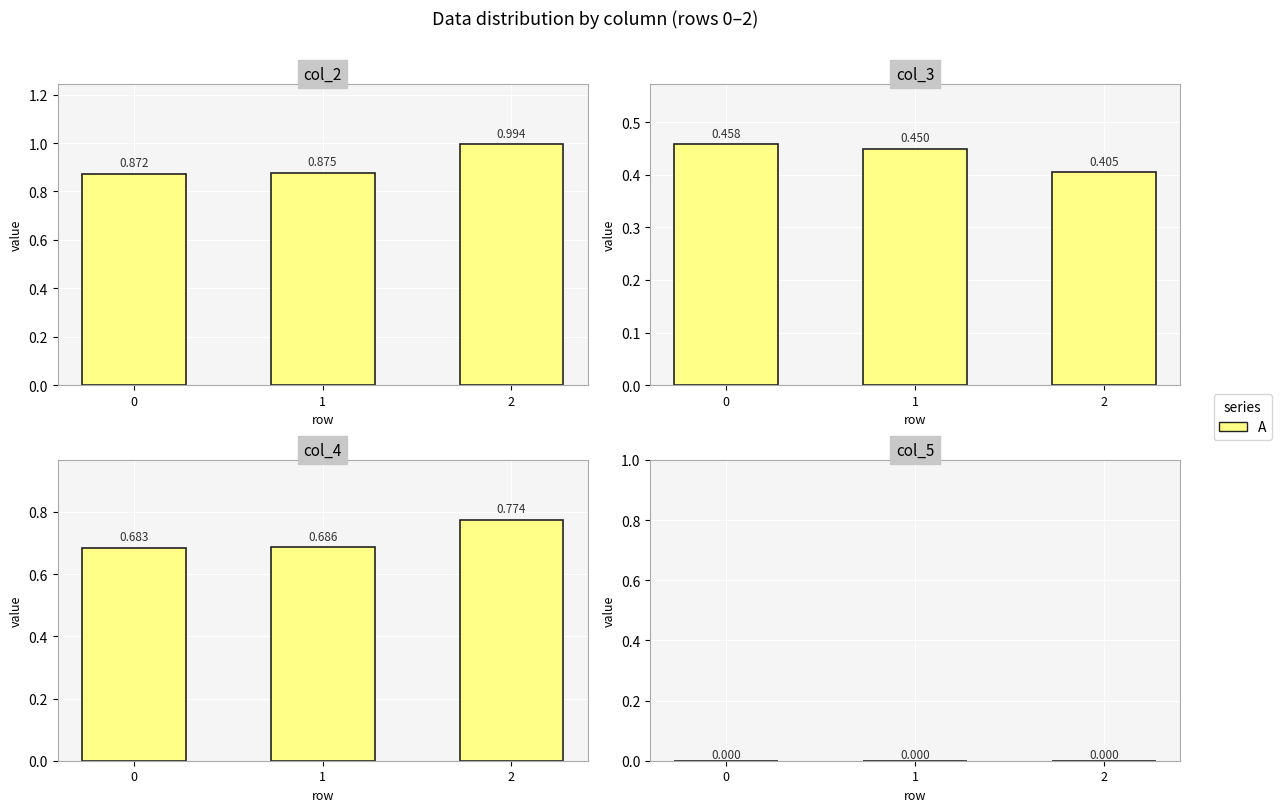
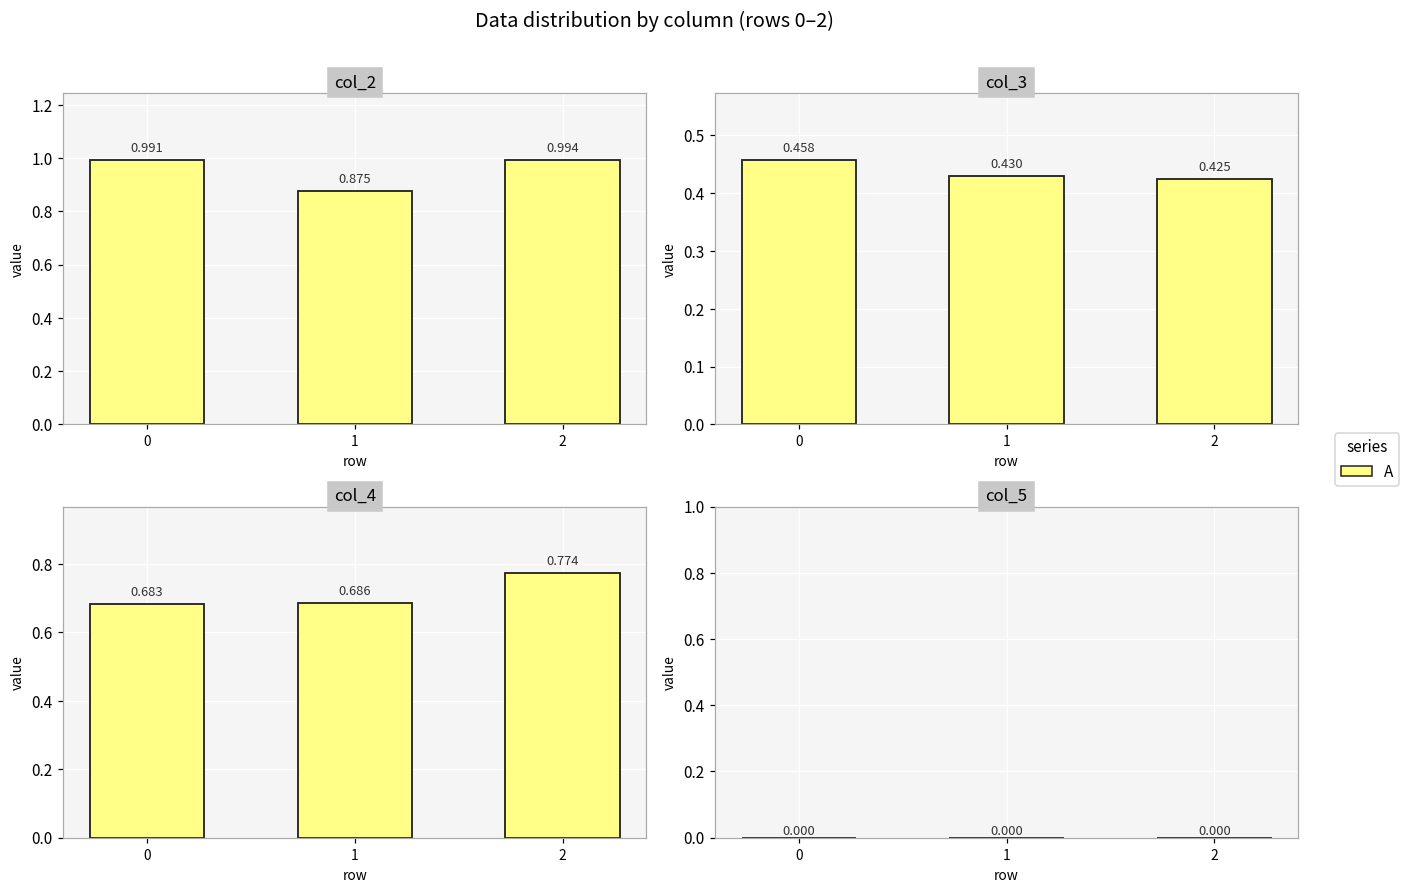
  {
    "col_2": {
-     "0": 0.872,
+     "0": 0.991,
      "1": 0.875,
      "2": 0.994
    },
    "col_3": {
      "0": 0.458,
-     "1": 0.450,
-     "2": 0.405
+     "1": 0.430,
+     "2": 0.425
    },
    "col_4": {
      "0": 0.683,
      "1": 0.686,
      "2": 0.774
    },
    "col_5": {
      "0": 0.000,
      "1": 0.000,
      "2": 0.000
    }
  }
